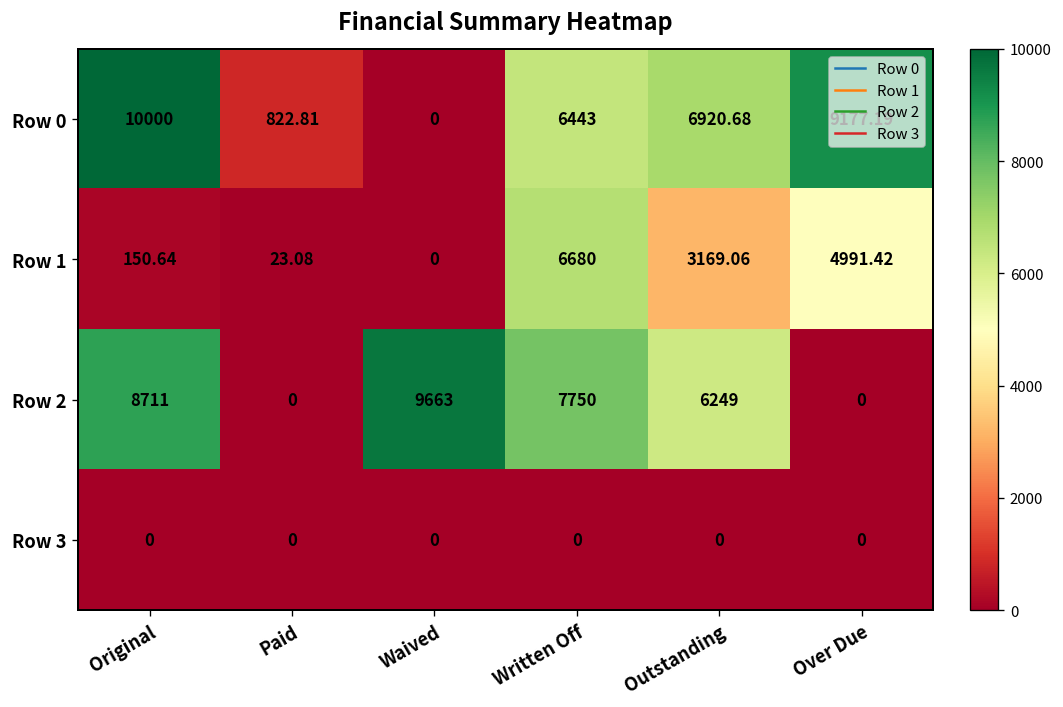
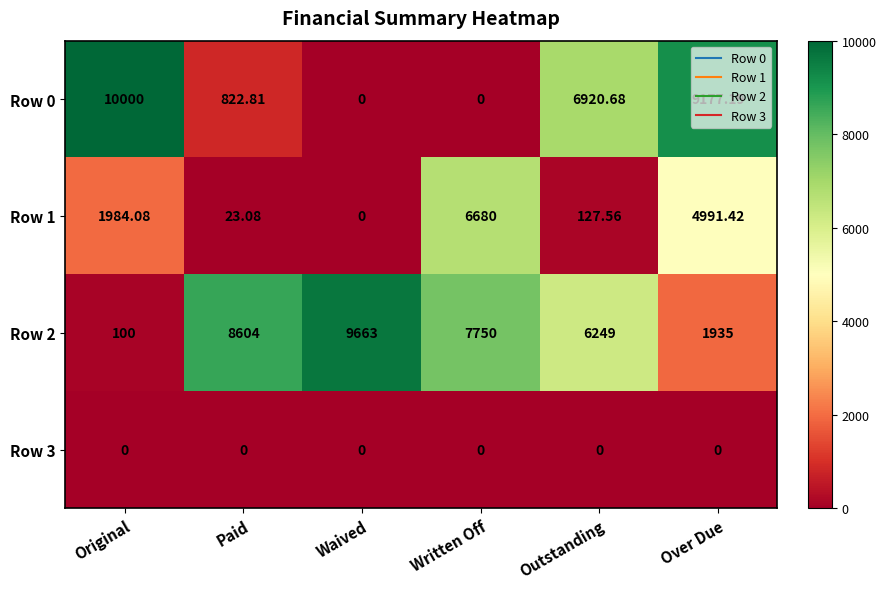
  {
    "Row 0": {
      "Original": 10000,
      "Paid": 822.81,
      "Waived": 0,
-     "Written Off": 6443,
+     "Written Off": 0,
      "Outstanding": 6920.68
    },
    "Row 1": {
-     "Original": 150.64,
+     "Original": 1984.08,
      "Paid": 23.08,
      "Waived": 0,
      "Written Off": 6680,
-     "Outstanding": 3169.06,
+     "Outstanding": 127.56,
      "Over Due": 4991.42
    },
    "Row 2": {
-     "Original": 8711,
-     "Paid": 0,
+     "Original": 100,
+     "Paid": 8604,
      "Waived": 9663,
      "Written Off": 7750,
      "Outstanding": 6249,
-     "Over Due": 0
+     "Over Due": 1935
    },
    "Row 3": {
      "Original": 0,
      "Paid": 0,
      "Waived": 0,
      "Written Off": 0,
      "Outstanding": 0,
      "Over Due": 0
    }
  }
